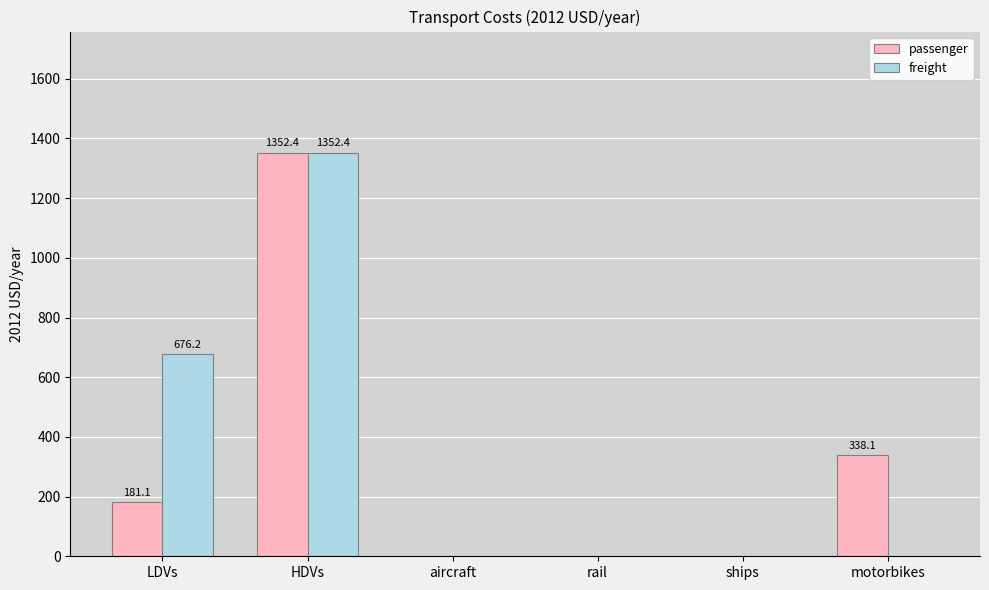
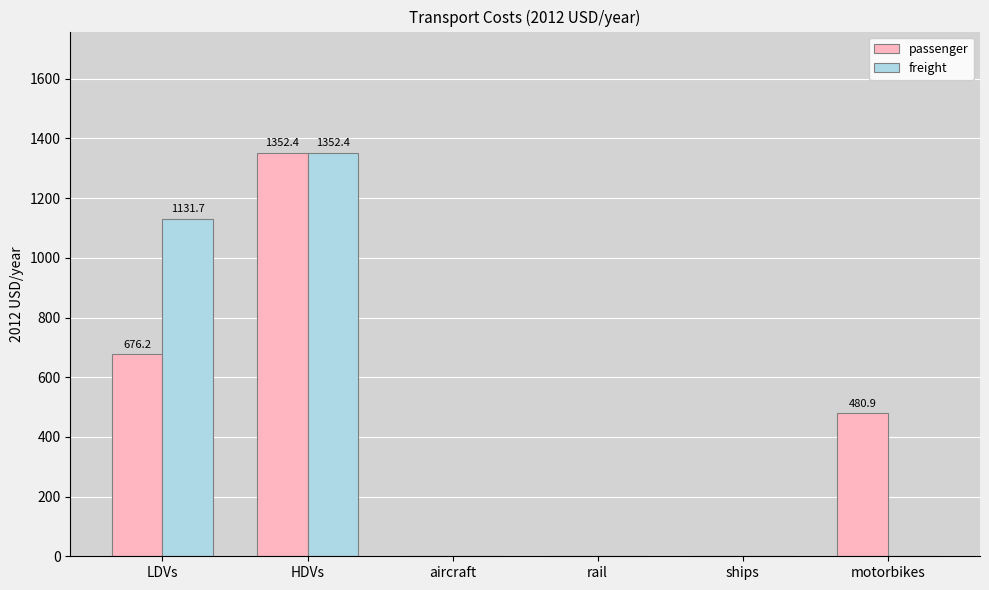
  {
    "passenger": {
-     "LDVs": 181.1,
+     "LDVs": 676.2,
      "HDVs": 1352.4,
-     "motorbikes": 338.1
+     "motorbikes": 480.9
    },
    "freight": {
-     "LDVs": 676.2,
+     "LDVs": 1131.7,
      "HDVs": 1352.4
    }
  }
